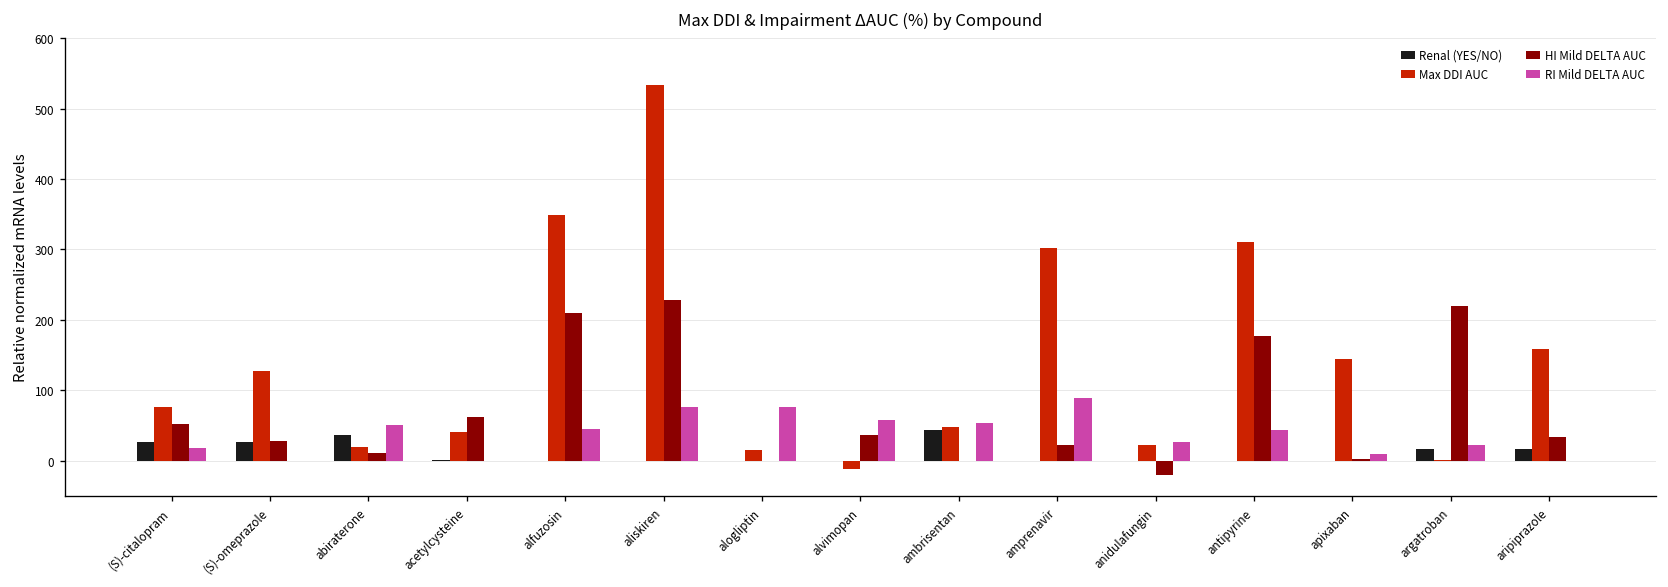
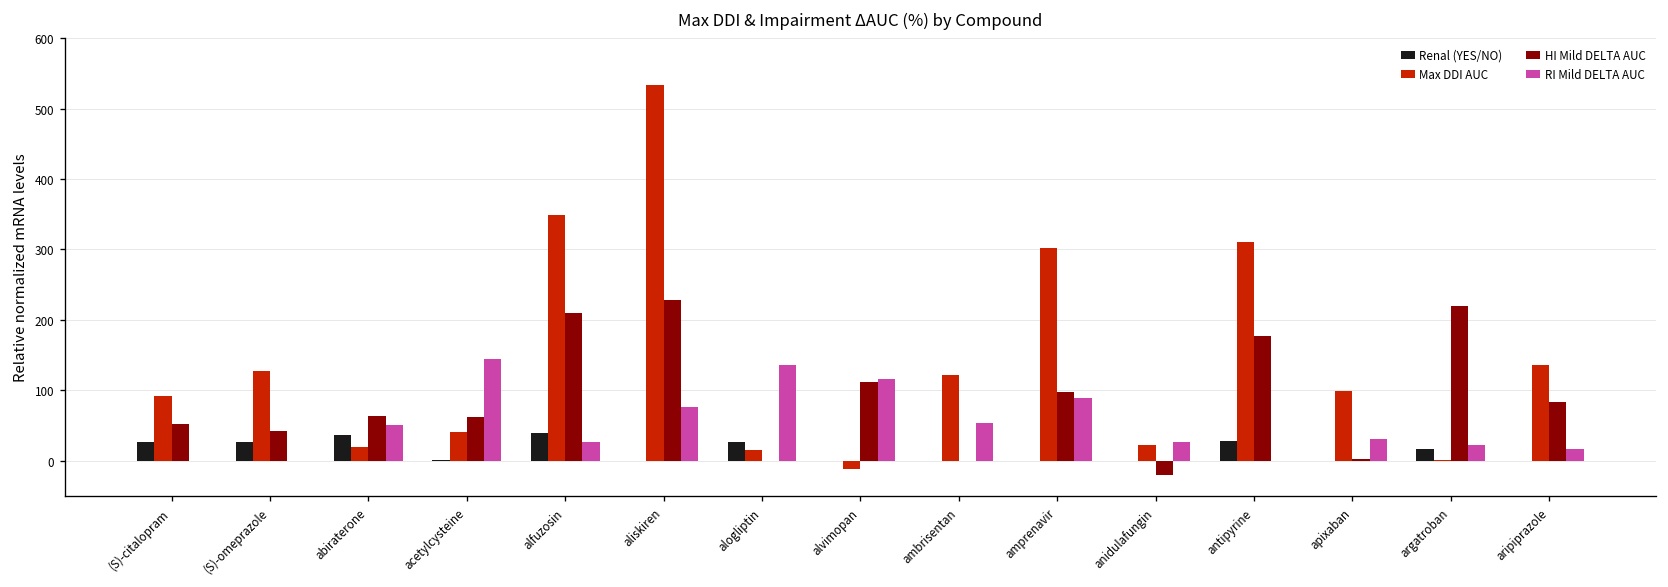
  {
    "Renal (YES/NO)": {
      "(S)-citalopram": 30,
      "(S)-omeprazole": 30,
      "abiraterone": 40,
-     "alfuzosin": 0,
+     "alfuzosin": 40,
      "aliskiren": 0,
-     "alogliptin": 0,
+     "alogliptin": 30,
      "alvimopan": 0,
-     "ambrisentan": 40,
+     "ambrisentan": 0,
      "amprenavir": 0,
      "anidulafungin": 0,
-     "antipyrine": 0,
+     "antipyrine": 30,
      "apixaban": 0,
      "argatroban": 20,
-     "aripiprazole": 20
+     "aripiprazole": 0
    },
    "Max DDI AUC": {
-     "(S)-citalopram": 80,
+     "(S)-citalopram": 90,
      "(S)-omeprazole": 130,
      "abiraterone": 20,
      "acetylcysteine": 40,
      "alfuzosin": 350,
      "aliskiren": 530,
      "alogliptin": 20,
      "alvimopan": -10,
-     "ambrisentan": 50,
+     "ambrisentan": 120,
      "amprenavir": 300,
      "anidulafungin": 20,
      "antipyrine": 310,
-     "apixaban": 140,
-     "aripiprazole": 160
+     "apixaban": 100,
+     "aripiprazole": 140
    },
    "HI Mild DELTA AUC": {
      "(S)-citalopram": 50,
-     "(S)-omeprazole": 30,
-     "abiraterone": 10,
+     "(S)-omeprazole": 40,
+     "abiraterone": 60,
      "acetylcysteine": 60,
      "alfuzosin": 210,
      "aliskiren": 230,
      "alogliptin": 0,
-     "alvimopan": 40,
+     "alvimopan": 110,
      "ambrisentan": 0,
-     "amprenavir": 20,
+     "amprenavir": 100,
      "anidulafungin": -20,
      "antipyrine": 180,
      "argatroban": 220,
-     "aripiprazole": 30
+     "aripiprazole": 80
    },
    "RI Mild DELTA AUC": {
-     "(S)-citalopram": 20,
+     "(S)-citalopram": 0,
      "(S)-omeprazole": 0,
      "abiraterone": 50,
-     "acetylcysteine": 0,
-     "alfuzosin": 40,
+     "acetylcysteine": 140,
+     "alfuzosin": 30,
      "aliskiren": 80,
-     "alogliptin": 80,
-     "alvimopan": 60,
+     "alogliptin": 140,
+     "alvimopan": 120,
      "ambrisentan": 50,
      "amprenavir": 90,
      "anidulafungin": 30,
-     "antipyrine": 40,
-     "apixaban": 10,
+     "antipyrine": 0,
+     "apixaban": 30,
      "argatroban": 20,
-     "aripiprazole": 0
+     "aripiprazole": 20
    }
  }
